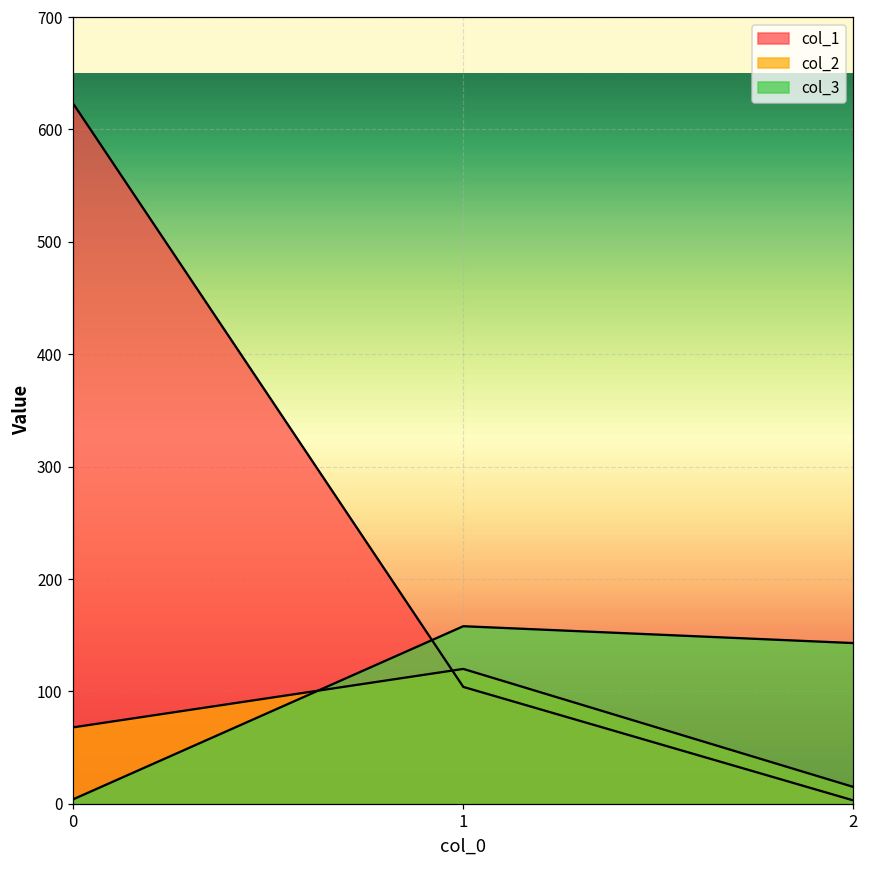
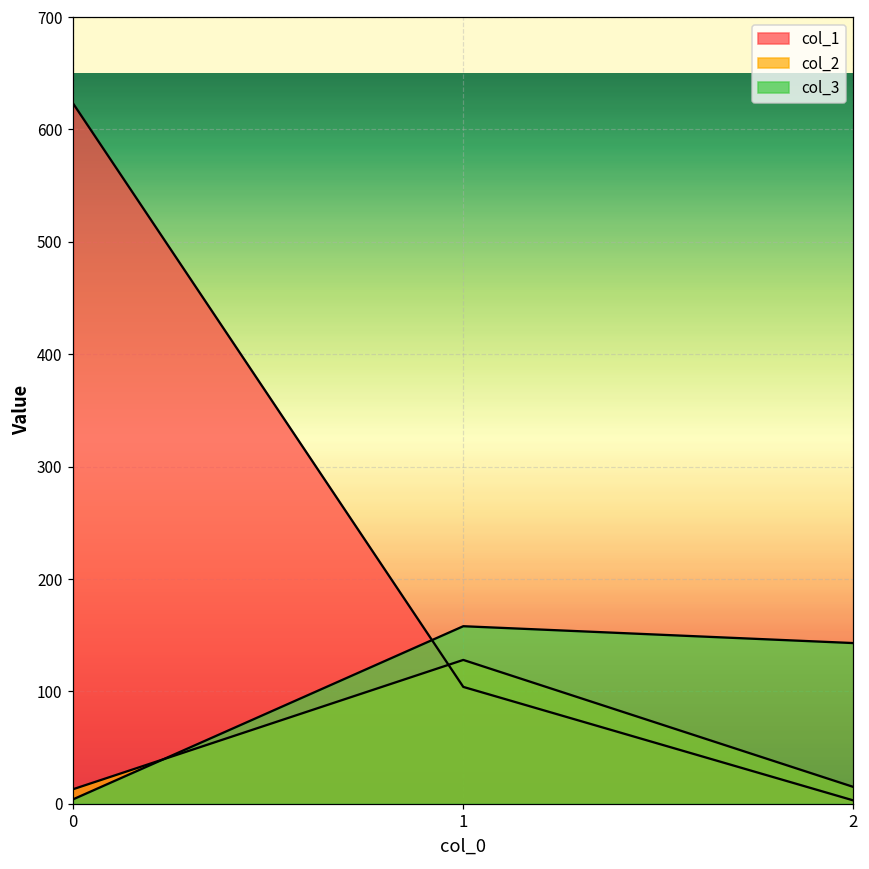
  {
    "col_1": {
      "0": 623,
      "1": 104,
      "2": 3
    },
    "col_2": {
-     "0": 68,
-     "1": 120,
+     "0": 13,
+     "1": 128,
      "2": 15
    },
    "col_3": {
      "0": 4,
      "1": 158,
      "2": 143
    }
  }
